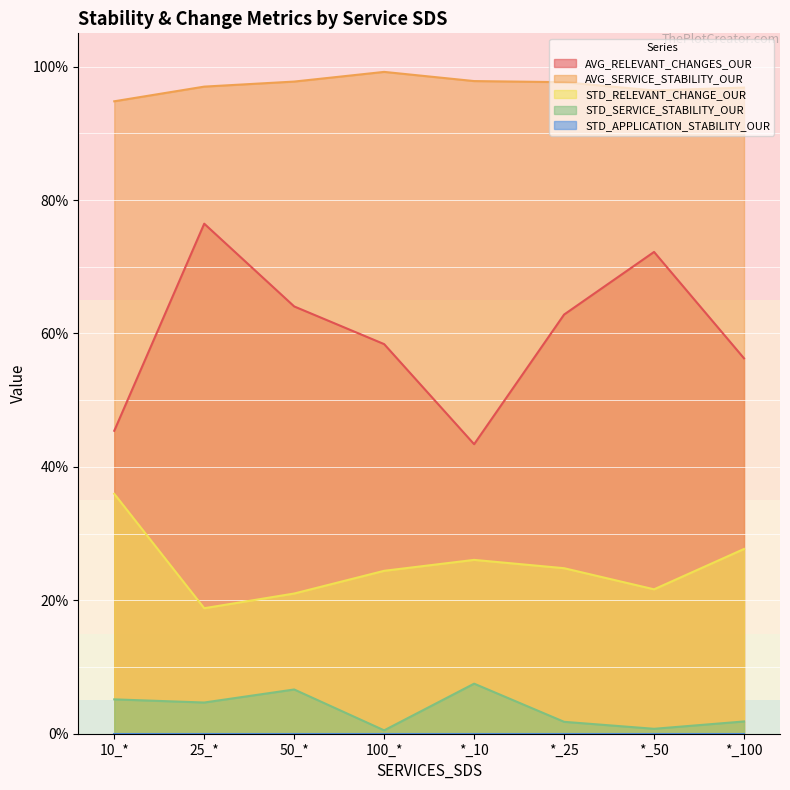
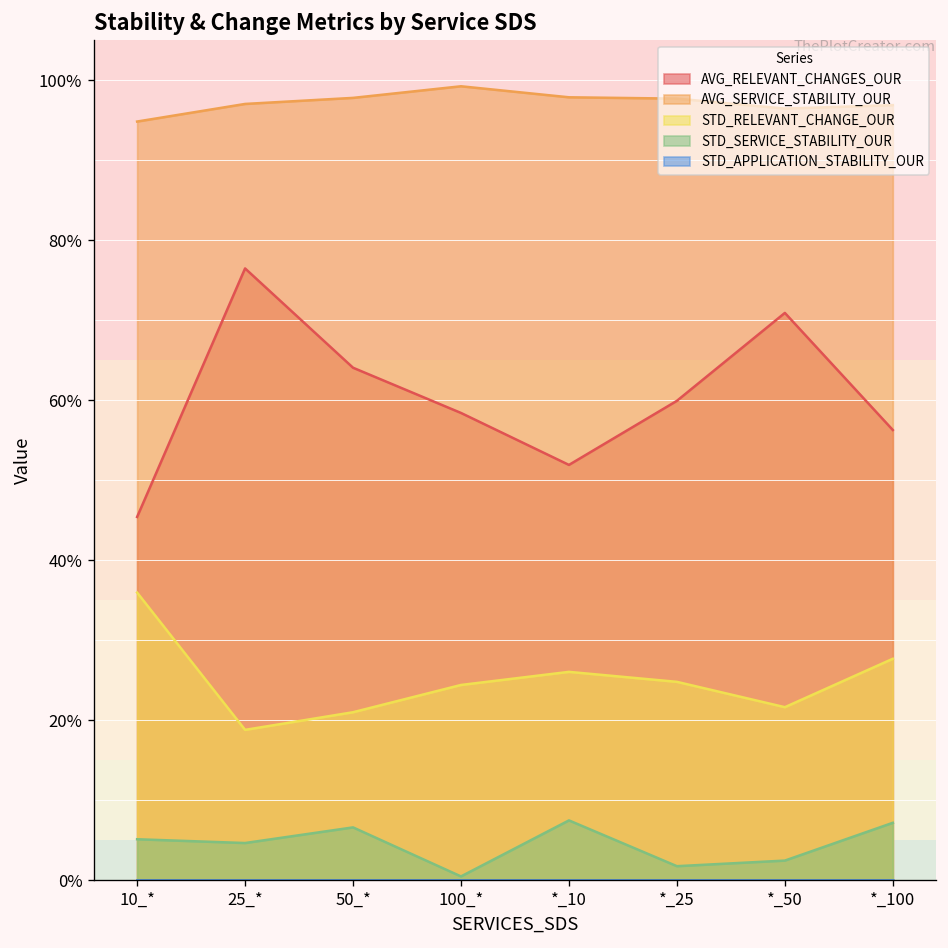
  {
    "AVG_RELEVANT_CHANGES_OUR": {
      "10_*": "45%",
      "25_*": "76%",
      "50_*": "64%",
      "100_*": "58%",
-     "*_10": "43%",
-     "*_25": "63%",
-     "*_50": "72%",
+     "*_10": "52%",
+     "*_25": "60%",
+     "*_50": "71%",
      "*_100": "56%"
    },
    "STD_SERVICE_STABILITY_OUR": {
      "10_*": "5%",
      "25_*": "5%",
      "50_*": "7%",
      "100_*": "1%",
      "*_10": "8%",
      "*_25": "2%",
-     "*_50": "1%",
-     "*_100": "2%"
+     "*_50": "2%",
+     "*_100": "7%"
    },
    "STD_APPLICATION_STABILITY_OUR": {
      "10_*": "0%",
      "25_*": "0%",
      "50_*": "0%",
      "100_*": "0%",
      "*_10": "0%",
      "*_25": "0%",
      "*_50": "0%",
      "*_100": "0%"
    }
  }
